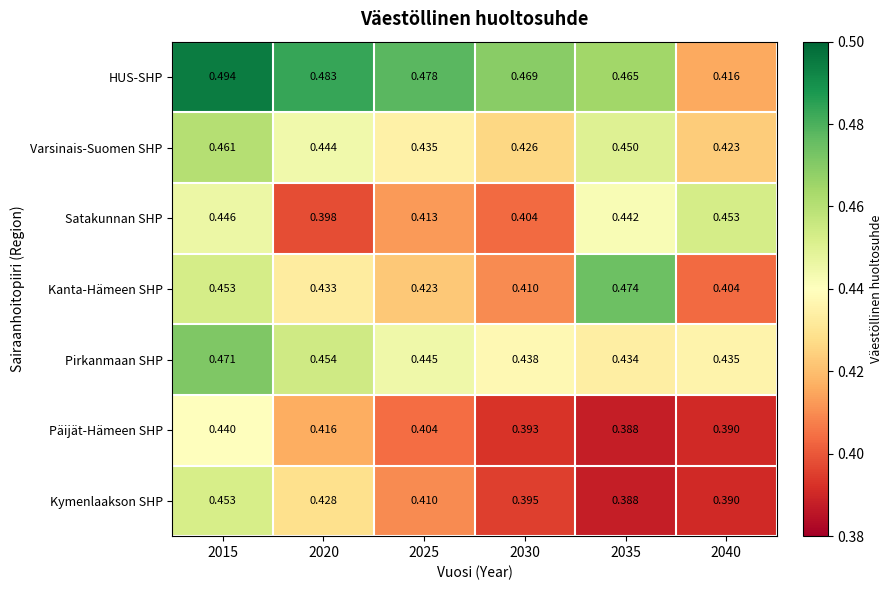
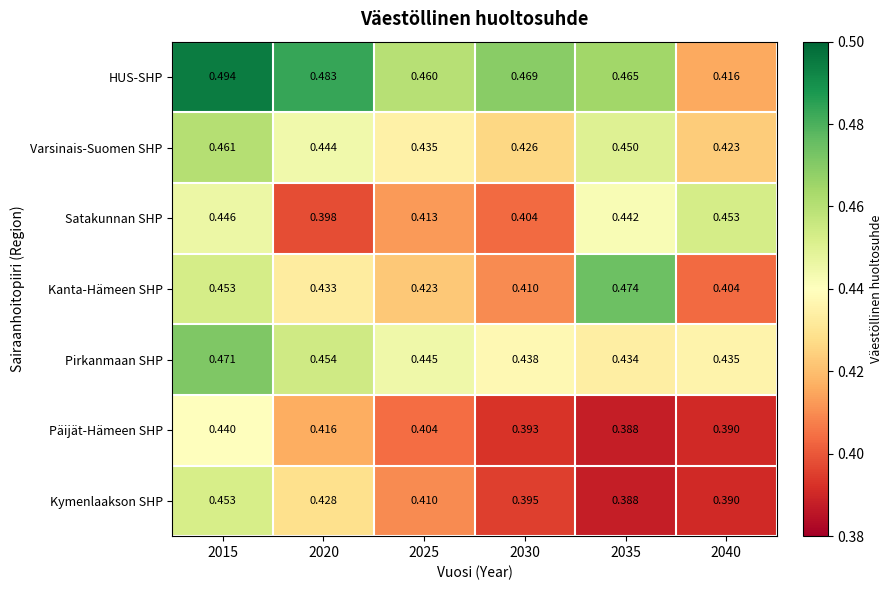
  {
    "HUS-SHP": {
      "2015": 0.494,
      "2020": 0.483,
-     "2025": 0.478,
+     "2025": 0.460,
      "2030": 0.469,
      "2035": 0.465,
      "2040": 0.416
    },
    "Varsinais-Suomen SHP": {
      "2015": 0.461,
      "2020": 0.444,
      "2025": 0.435,
      "2030": 0.426,
      "2035": 0.450,
      "2040": 0.423
    },
    "Satakunnan SHP": {
      "2015": 0.446,
      "2020": 0.398,
      "2025": 0.413,
      "2030": 0.404,
      "2035": 0.442,
      "2040": 0.453
    },
    "Kanta-Hämeen SHP": {
      "2015": 0.453,
      "2020": 0.433,
      "2025": 0.423,
      "2030": 0.410,
      "2035": 0.474,
      "2040": 0.404
    },
    "Pirkanmaan SHP": {
      "2015": 0.471,
      "2020": 0.454,
      "2025": 0.445,
      "2030": 0.438,
      "2035": 0.434,
      "2040": 0.435
    },
    "Päijät-Hämeen SHP": {
      "2015": 0.440,
      "2020": 0.416,
      "2025": 0.404,
      "2030": 0.393,
      "2035": 0.388,
      "2040": 0.390
    },
    "Kymenlaakson SHP": {
      "2015": 0.453,
      "2020": 0.428,
      "2025": 0.410,
      "2030": 0.395,
      "2035": 0.388,
      "2040": 0.390
    }
  }
